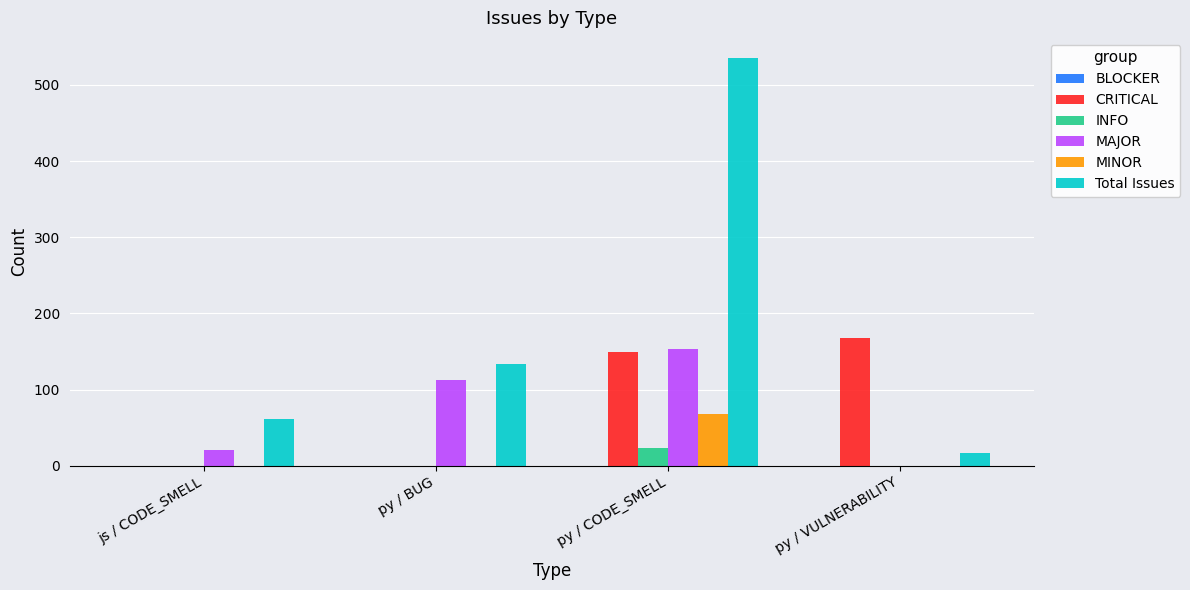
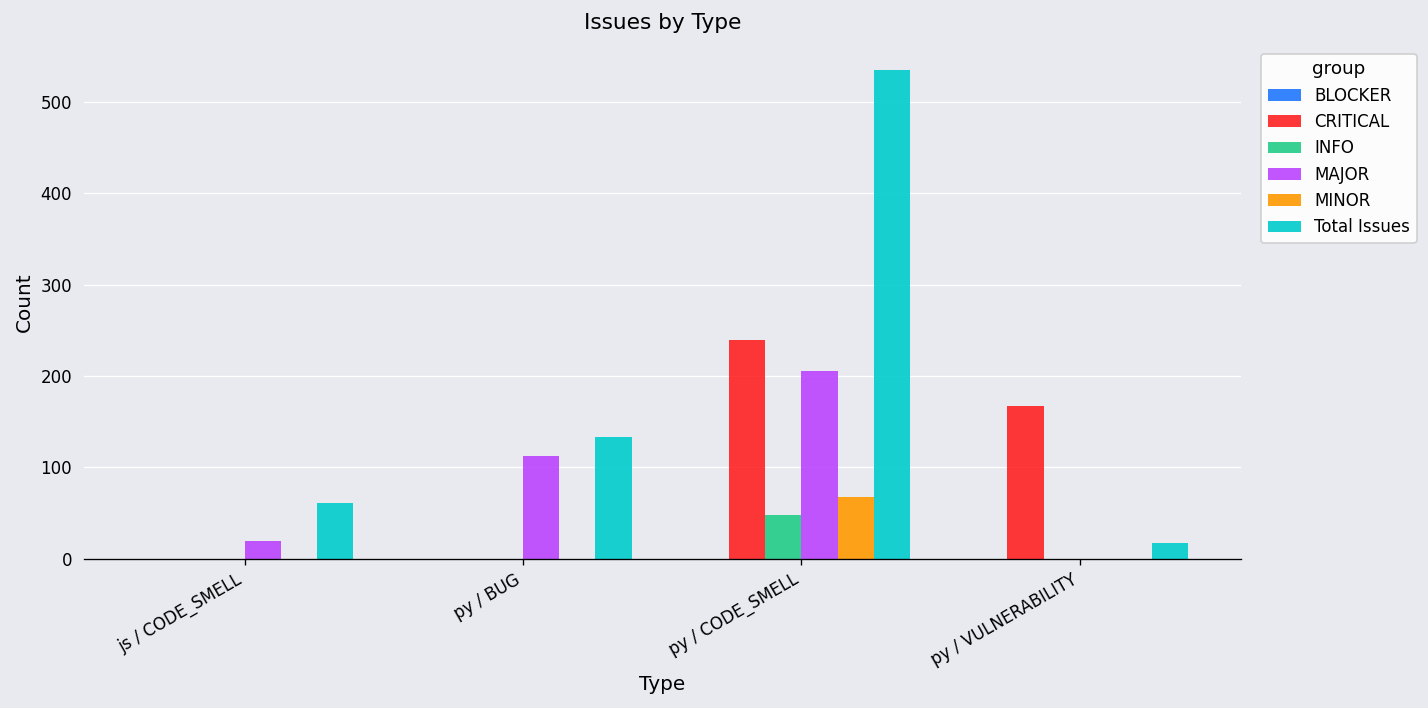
  {
    "BLOCKER": {
      "js / CODE_SMELL": 0,
      "py / BUG": 0,
      "py / CODE_SMELL": 0,
      "py / VULNERABILITY": 0
    },
    "CRITICAL": {
      "js / CODE_SMELL": 0,
      "py / BUG": 0,
-     "py / CODE_SMELL": 150,
+     "py / CODE_SMELL": 240,
      "py / VULNERABILITY": 170
    },
    "INFO": {
      "js / CODE_SMELL": 0,
      "py / BUG": 0,
-     "py / CODE_SMELL": 20,
+     "py / CODE_SMELL": 50,
      "py / VULNERABILITY": 0
    },
    "MAJOR": {
      "js / CODE_SMELL": 20,
      "py / BUG": 110,
-     "py / CODE_SMELL": 150,
+     "py / CODE_SMELL": 210,
      "py / VULNERABILITY": 0
    },
    "MINOR": {
      "js / CODE_SMELL": 0,
      "py / BUG": 0,
      "py / CODE_SMELL": 70,
      "py / VULNERABILITY": 0
    },
    "Total Issues": {
      "js / CODE_SMELL": 60,
      "py / BUG": 130,
      "py / CODE_SMELL": 540,
      "py / VULNERABILITY": 20
    }
  }
